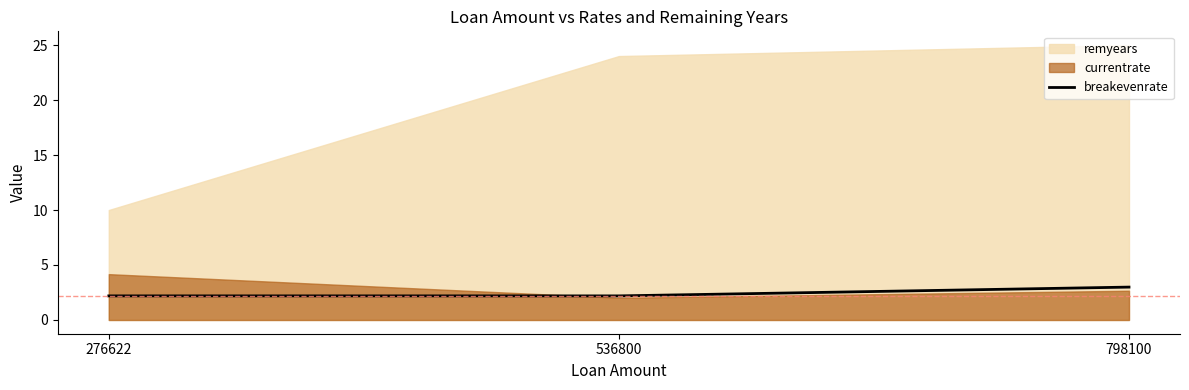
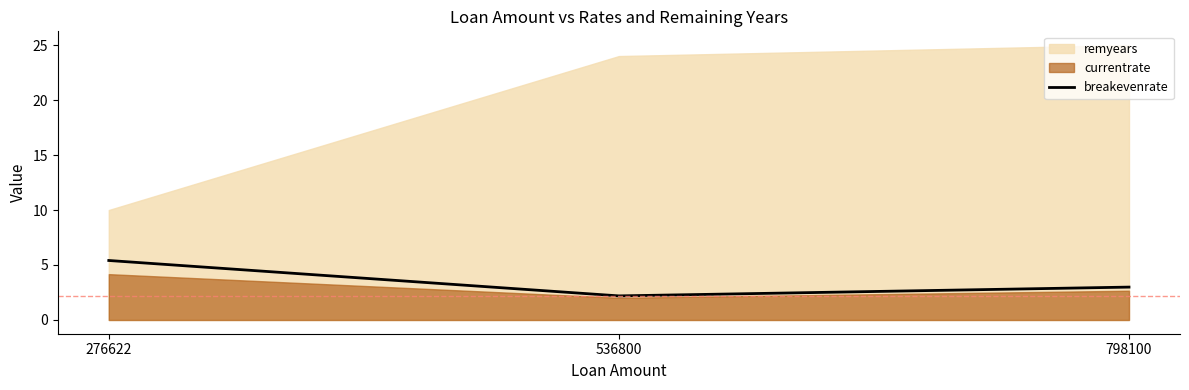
  {
    "breakevenrate": {
-     "276622": 2.2,
+     "276622": 5.4,
      "798100": 3.0
    }
  }
